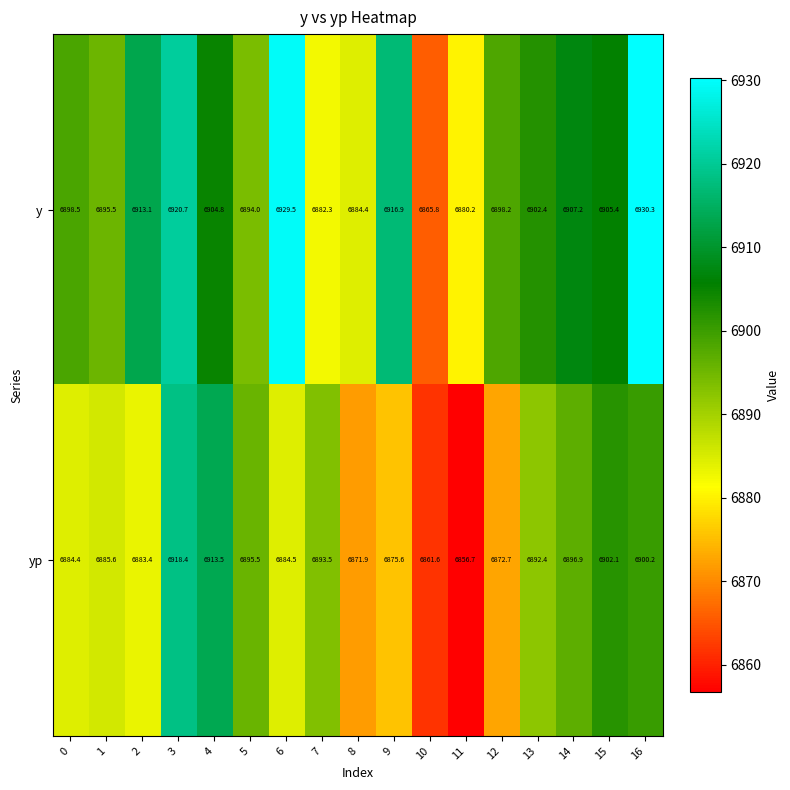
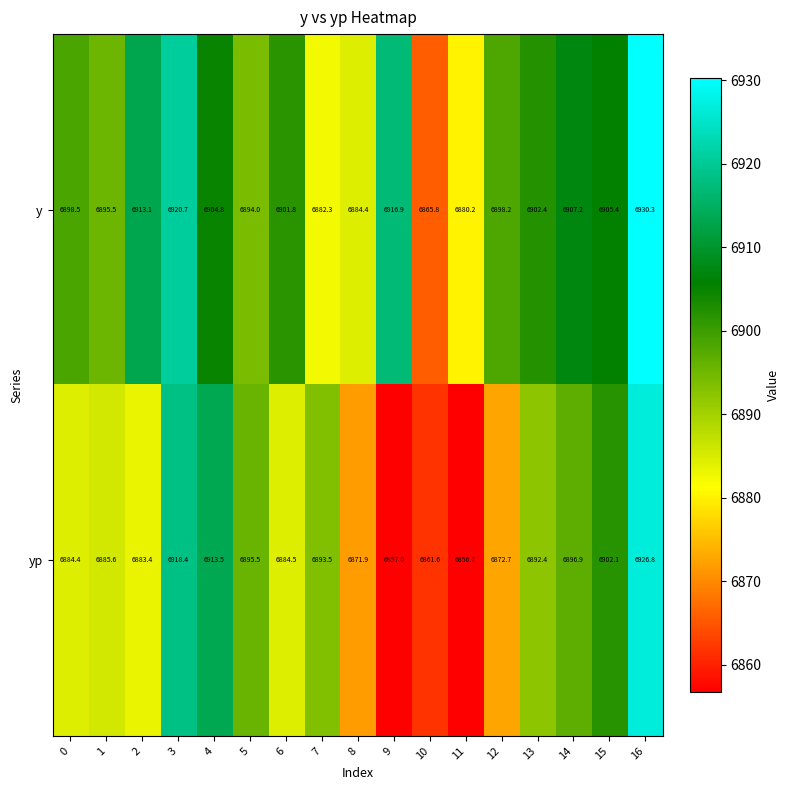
  {
    "y": {
      "0": 6898.5,
      "1": 6895.5,
      "2": 6913.1,
      "3": 6920.7,
      "4": 6904.8,
      "5": 6894.0,
-     "6": 6929.5,
+     "6": 6901.8,
      "7": 6882.3,
      "8": 6884.4,
      "9": 6916.9,
      "10": 6865.8,
      "11": 6880.2,
      "12": 6898.2,
      "13": 6902.4,
      "14": 6907.2,
      "15": 6905.4,
      "16": 6930.3
    },
    "yp": {
      "0": 6884.4,
      "1": 6885.6,
      "2": 6883.4,
      "3": 6918.4,
      "4": 6913.5,
      "5": 6895.5,
      "6": 6884.5,
      "7": 6893.5,
      "8": 6871.9,
-     "9": 6875.6,
+     "9": 6857.0,
      "10": 6861.6,
      "11": 6856.7,
      "12": 6872.7,
      "13": 6892.4,
      "14": 6896.9,
      "15": 6902.1,
-     "16": 6900.2
+     "16": 6926.8
    }
  }
